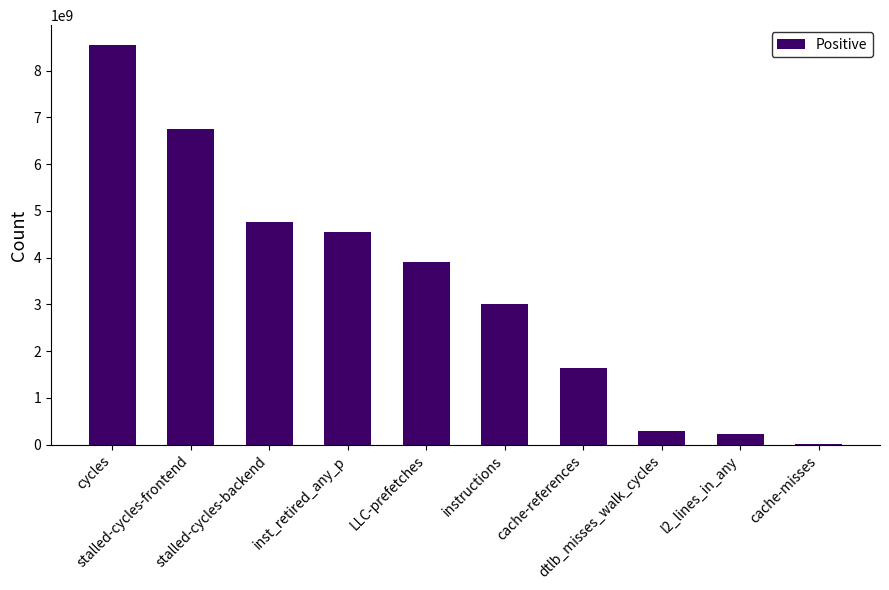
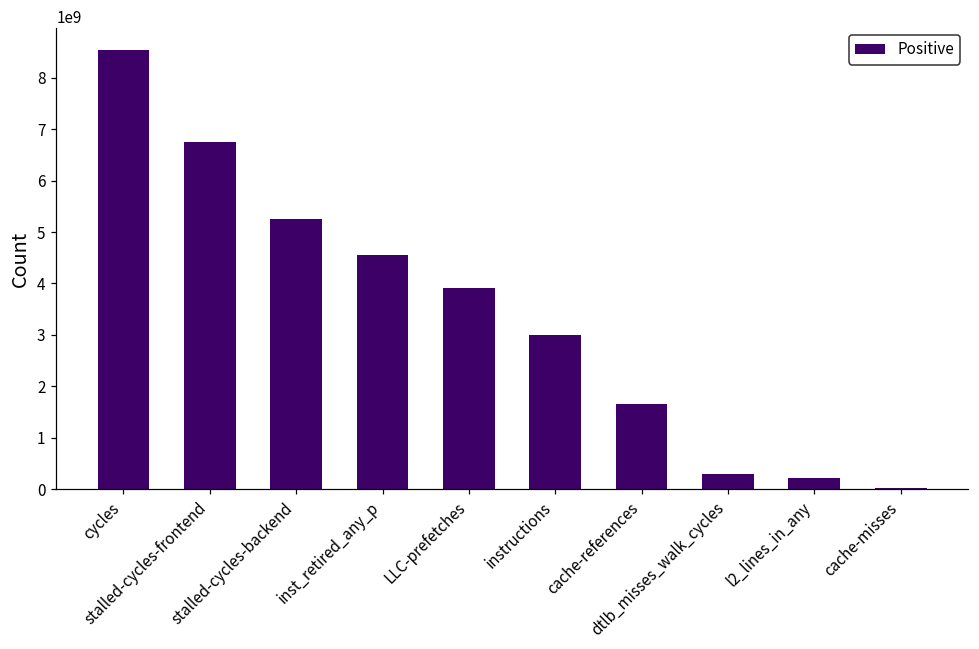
  {
    "cycles": 8500000000,
    "stalled-cycles-frontend": 6800000000,
-   "stalled-cycles-backend": 4800000000,
+   "stalled-cycles-backend": 5200000000,
    "inst_retired_any_p": 4500000000,
    "LLC-prefetches": 3900000000,
    "instructions": 3000000000,
    "cache-references": 1600000000,
    "dtlb_misses_walk_cycles": 300000000,
    "l2_lines_in_any": 200000000
  }
